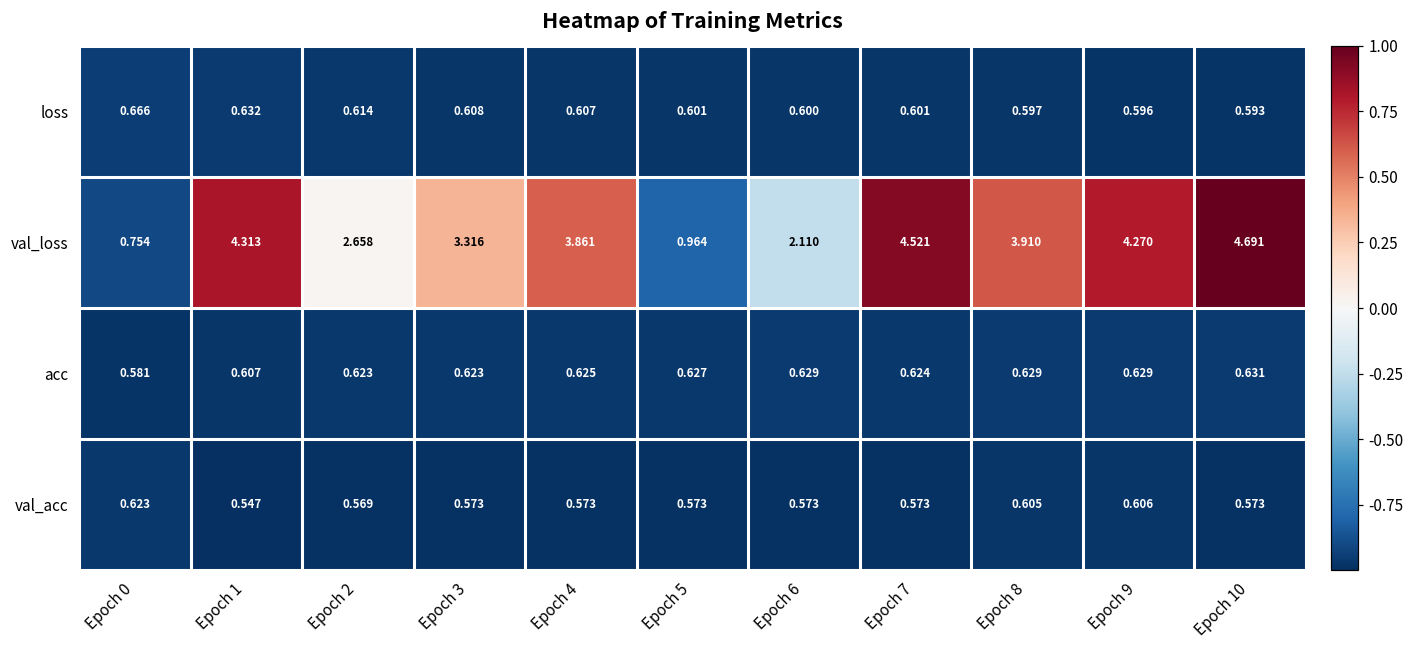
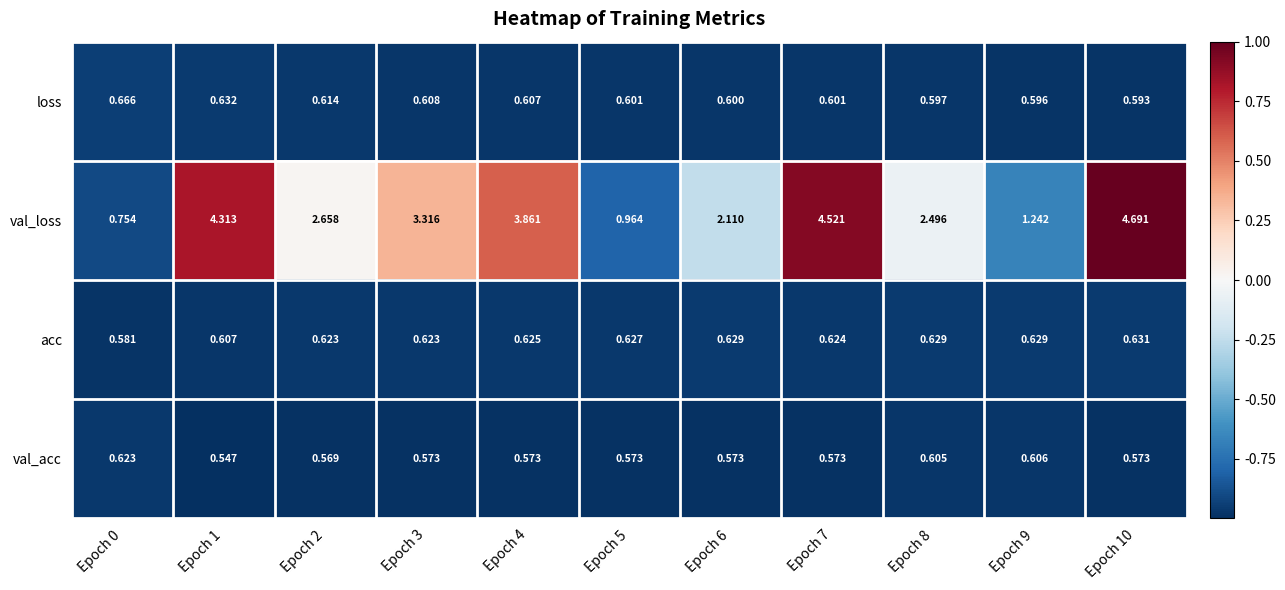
  {
    "loss": {
      "Epoch 0": 0.666,
      "Epoch 1": 0.632,
      "Epoch 2": 0.614,
      "Epoch 3": 0.608,
      "Epoch 4": 0.607,
      "Epoch 5": 0.601,
      "Epoch 6": 0.600,
      "Epoch 7": 0.601,
      "Epoch 8": 0.597,
      "Epoch 9": 0.596,
      "Epoch 10": 0.593
    },
    "val_loss": {
      "Epoch 0": 0.754,
      "Epoch 1": 4.313,
      "Epoch 2": 2.658,
      "Epoch 3": 3.316,
      "Epoch 4": 3.861,
      "Epoch 5": 0.964,
      "Epoch 6": 2.110,
      "Epoch 7": 4.521,
-     "Epoch 8": 3.910,
-     "Epoch 9": 4.270,
+     "Epoch 8": 2.496,
+     "Epoch 9": 1.242,
      "Epoch 10": 4.691
    },
    "acc": {
      "Epoch 0": 0.581,
      "Epoch 1": 0.607,
      "Epoch 2": 0.623,
      "Epoch 3": 0.623,
      "Epoch 4": 0.625,
      "Epoch 5": 0.627,
      "Epoch 6": 0.629,
      "Epoch 7": 0.624,
      "Epoch 8": 0.629,
      "Epoch 9": 0.629,
      "Epoch 10": 0.631
    },
    "val_acc": {
      "Epoch 0": 0.623,
      "Epoch 1": 0.547,
      "Epoch 2": 0.569,
      "Epoch 3": 0.573,
      "Epoch 4": 0.573,
      "Epoch 5": 0.573,
      "Epoch 6": 0.573,
      "Epoch 7": 0.573,
      "Epoch 8": 0.605,
      "Epoch 9": 0.606,
      "Epoch 10": 0.573
    }
  }
